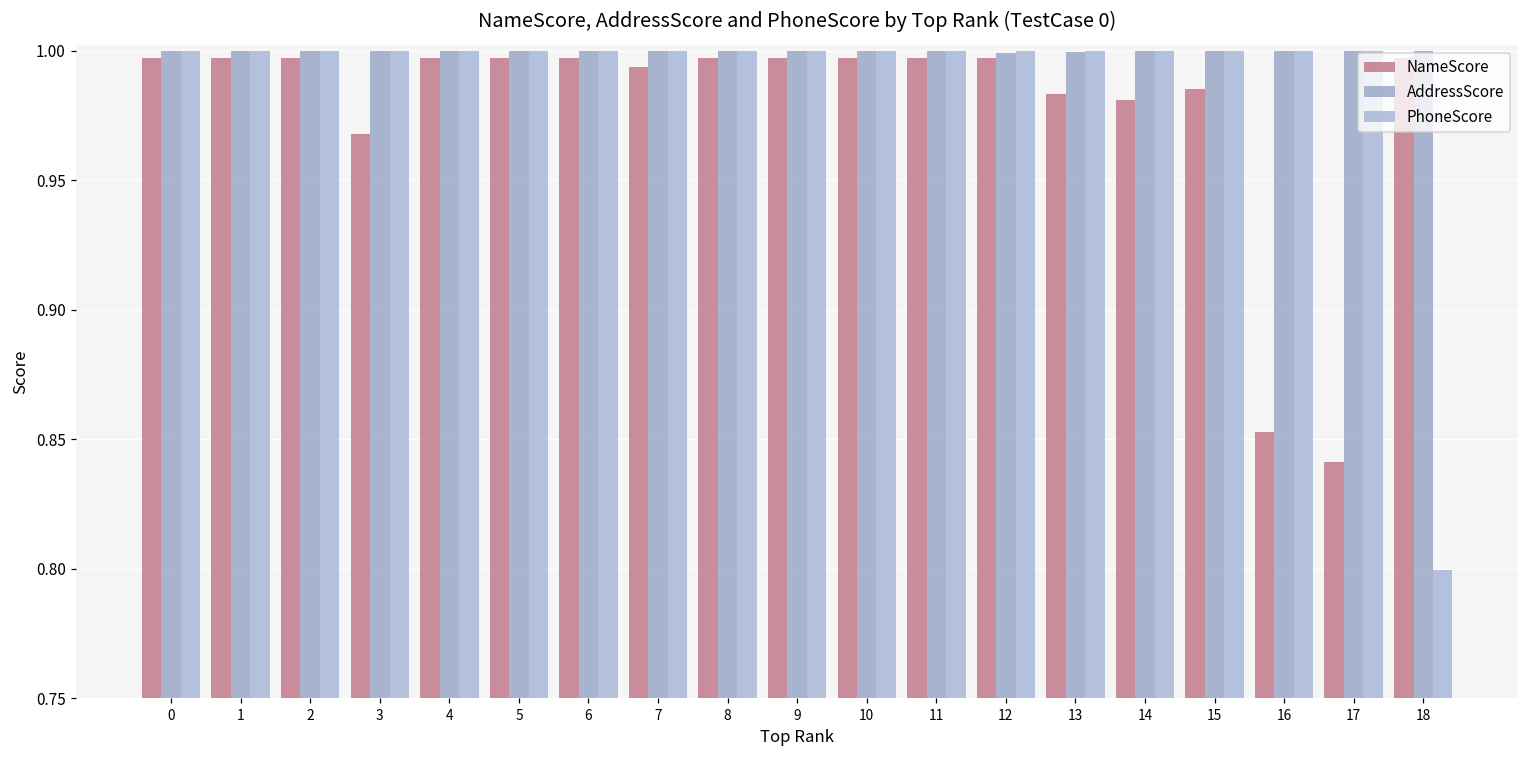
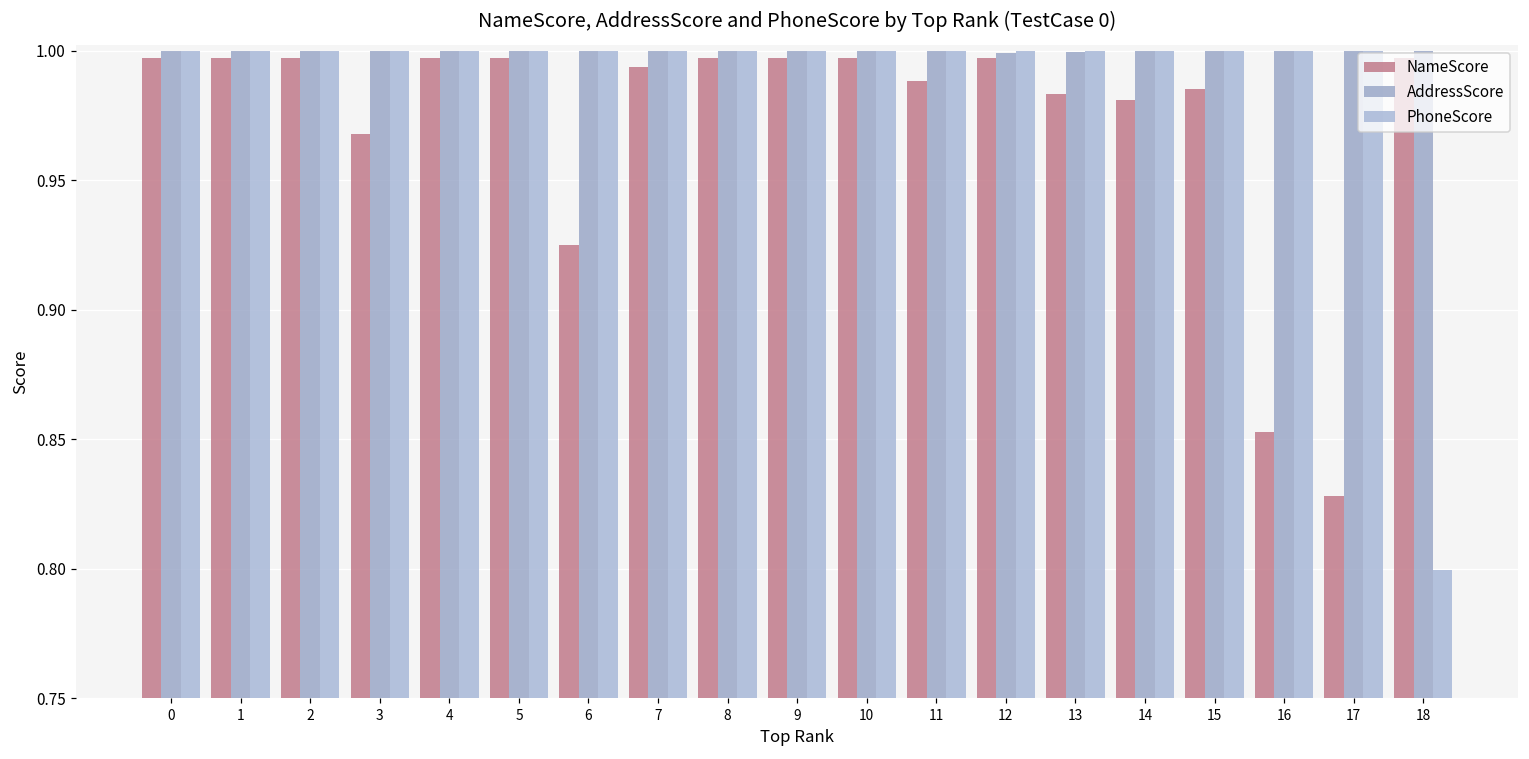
  {
    "NameScore": {
      "0": 0.997,
      "1": 0.997,
      "2": 0.997,
      "3": 0.968,
      "4": 0.997,
      "5": 0.997,
-     "6": 0.997,
+     "6": 0.925,
      "7": 0.994,
      "8": 0.997,
      "9": 0.997,
      "10": 0.997,
-     "11": 0.997,
+     "11": 0.988,
      "12": 0.997,
      "13": 0.983,
      "14": 0.981,
      "15": 0.985,
      "16": 0.853,
-     "17": 0.841
+     "17": 0.828
    }
  }
